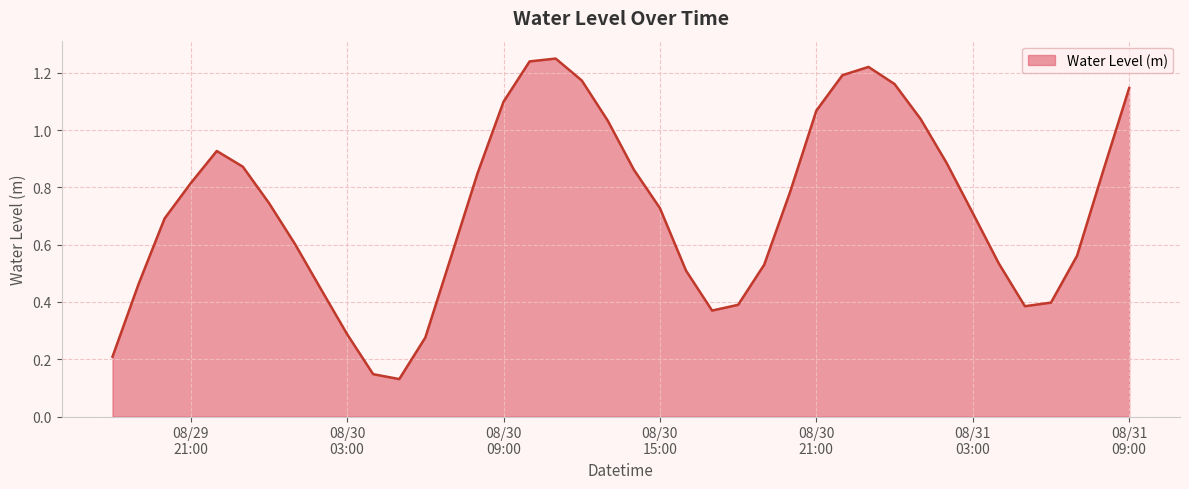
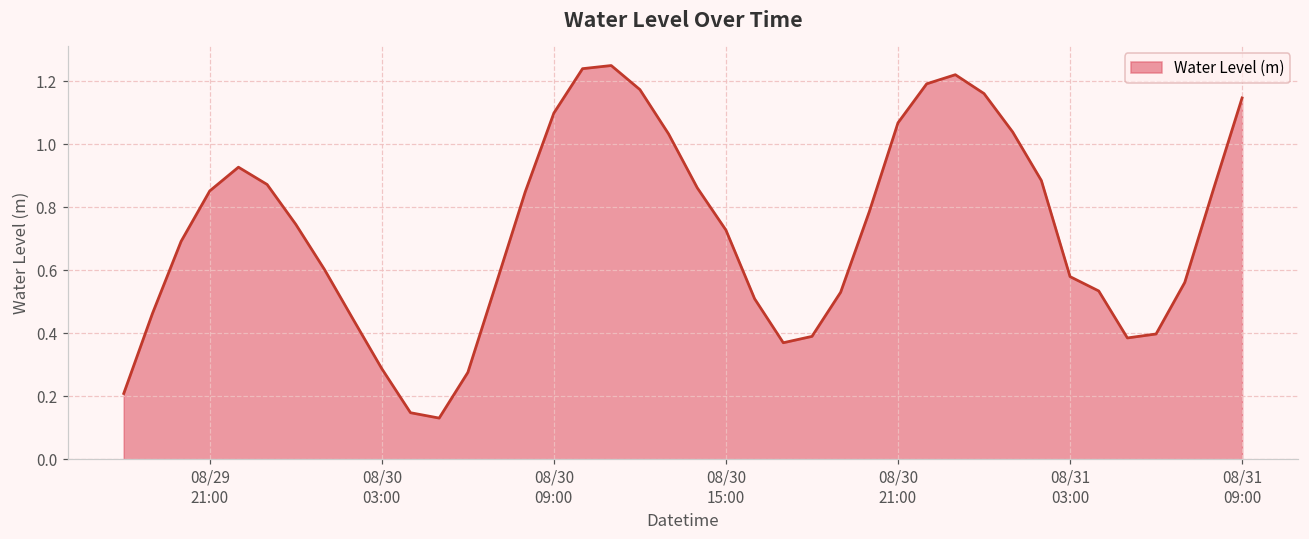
  {
-   "08/29 21:00": 0.81,
+   "08/29 21:00": 0.85,
    "08/30 03:00": 0.29,
    "08/30 09:00": 1.10,
    "08/30 15:00": 0.73,
    "08/30 21:00": 1.07,
-   "08/31 03:00": 0.71,
+   "08/31 03:00": 0.58,
    "08/31 09:00": 1.15
  }
